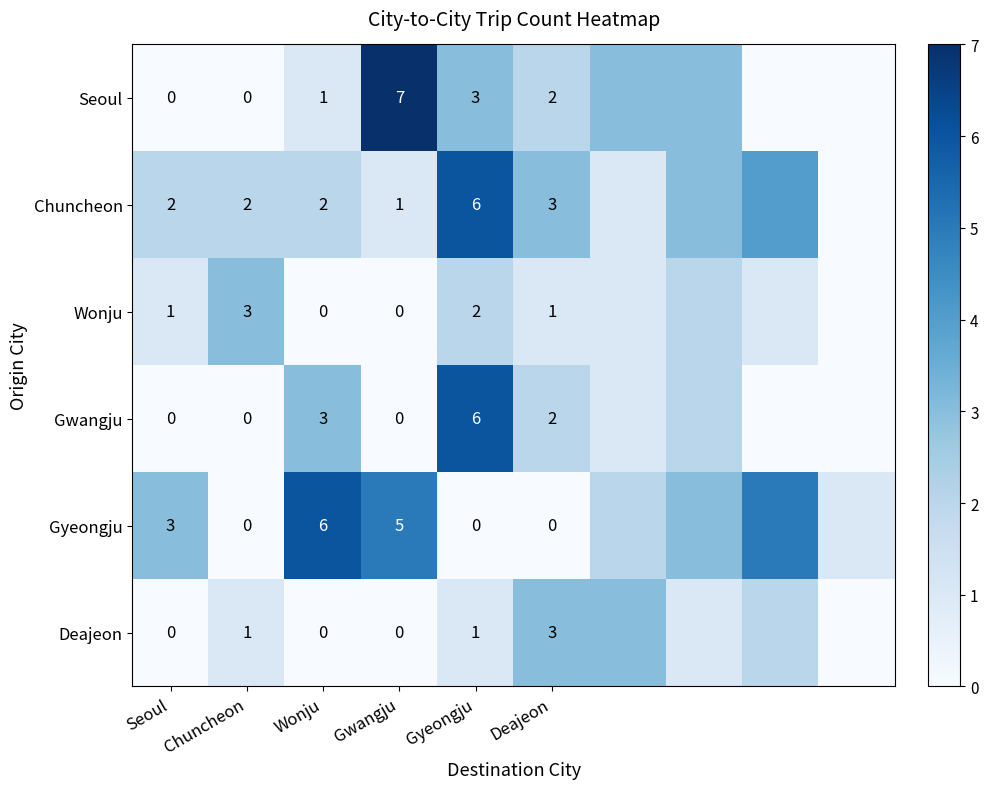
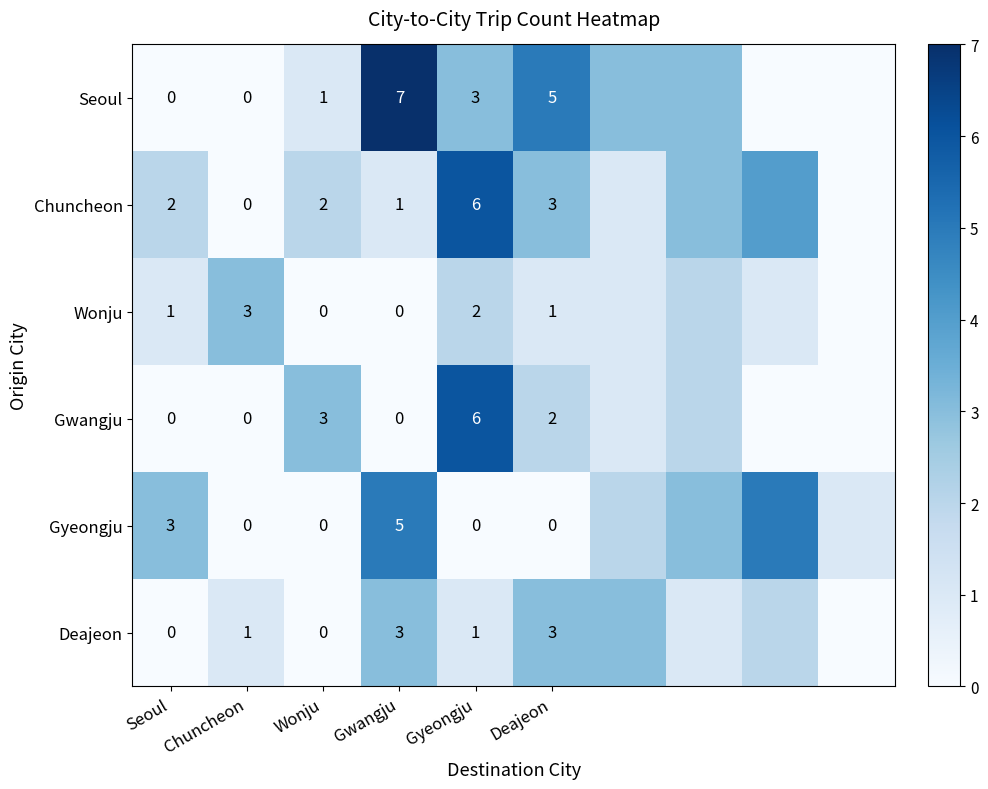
  {
    "Seoul": {
      "Seoul": 0,
      "Chuncheon": 0,
      "Wonju": 1,
      "Gwangju": 7,
      "Gyeongju": 3,
-     "Deajeon": 2
+     "Deajeon": 5
    },
    "Chuncheon": {
      "Seoul": 2,
-     "Chuncheon": 2,
+     "Chuncheon": 0,
      "Wonju": 2,
      "Gwangju": 1,
      "Gyeongju": 6,
      "Deajeon": 3
    },
    "Wonju": {
      "Seoul": 1,
      "Chuncheon": 3,
      "Wonju": 0,
      "Gwangju": 0,
      "Gyeongju": 2,
      "Deajeon": 1
    },
    "Gwangju": {
      "Seoul": 0,
      "Chuncheon": 0,
      "Wonju": 3,
      "Gwangju": 0,
      "Gyeongju": 6,
      "Deajeon": 2
    },
    "Gyeongju": {
      "Seoul": 3,
      "Chuncheon": 0,
-     "Wonju": 6,
+     "Wonju": 0,
      "Gwangju": 5,
      "Gyeongju": 0,
      "Deajeon": 0
    },
    "Deajeon": {
      "Seoul": 0,
      "Chuncheon": 1,
      "Wonju": 0,
-     "Gwangju": 0,
+     "Gwangju": 3,
      "Gyeongju": 1,
      "Deajeon": 3
    }
  }
